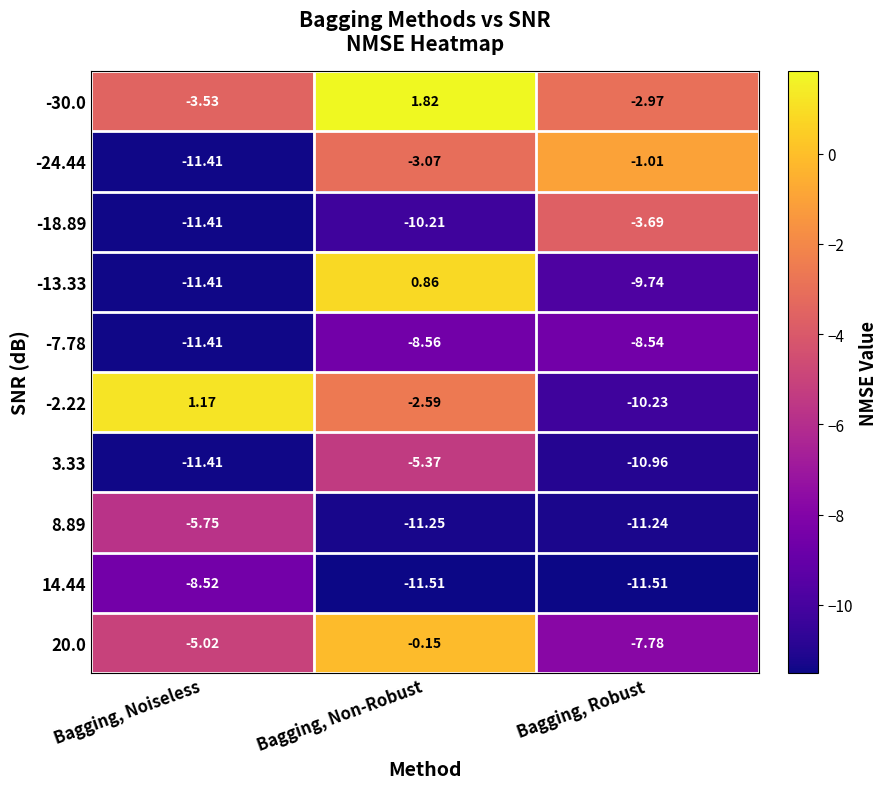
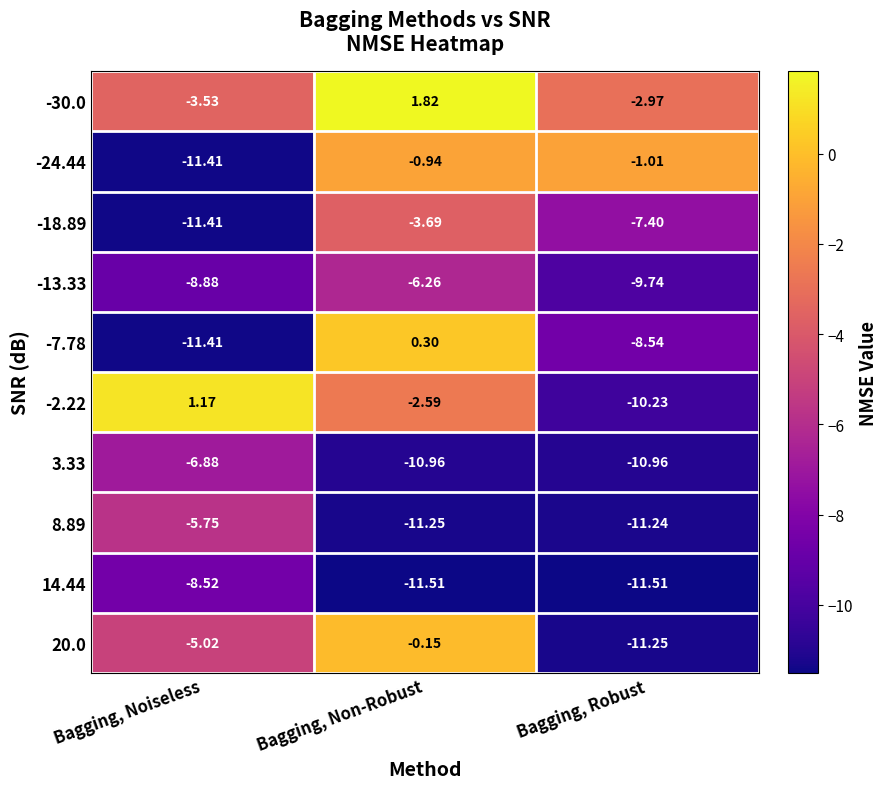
  {
    "-30.0": {
      "Bagging, Noiseless": -3.53,
      "Bagging, Non-Robust": 1.82,
      "Bagging, Robust": -2.97
    },
    "-24.44": {
      "Bagging, Noiseless": -11.41,
-     "Bagging, Non-Robust": -3.07,
+     "Bagging, Non-Robust": -0.94,
      "Bagging, Robust": -1.01
    },
    "-18.89": {
      "Bagging, Noiseless": -11.41,
-     "Bagging, Non-Robust": -10.21,
-     "Bagging, Robust": -3.69
+     "Bagging, Non-Robust": -3.69,
+     "Bagging, Robust": -7.40
    },
    "-13.33": {
-     "Bagging, Noiseless": -11.41,
-     "Bagging, Non-Robust": 0.86,
+     "Bagging, Noiseless": -8.88,
+     "Bagging, Non-Robust": -6.26,
      "Bagging, Robust": -9.74
    },
    "-7.78": {
      "Bagging, Noiseless": -11.41,
-     "Bagging, Non-Robust": -8.56,
+     "Bagging, Non-Robust": 0.30,
      "Bagging, Robust": -8.54
    },
    "-2.22": {
      "Bagging, Noiseless": 1.17,
      "Bagging, Non-Robust": -2.59,
      "Bagging, Robust": -10.23
    },
    "3.33": {
-     "Bagging, Noiseless": -11.41,
-     "Bagging, Non-Robust": -5.37,
+     "Bagging, Noiseless": -6.88,
+     "Bagging, Non-Robust": -10.96,
      "Bagging, Robust": -10.96
    },
    "8.89": {
      "Bagging, Noiseless": -5.75,
      "Bagging, Non-Robust": -11.25,
      "Bagging, Robust": -11.24
    },
    "14.44": {
      "Bagging, Noiseless": -8.52,
      "Bagging, Non-Robust": -11.51,
      "Bagging, Robust": -11.51
    },
    "20.0": {
      "Bagging, Noiseless": -5.02,
      "Bagging, Non-Robust": -0.15,
-     "Bagging, Robust": -7.78
+     "Bagging, Robust": -11.25
    }
  }
